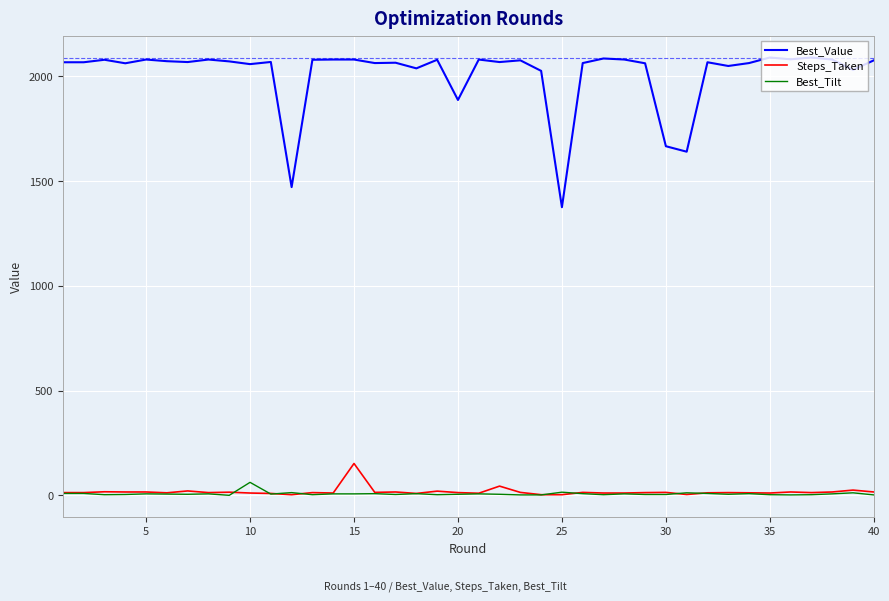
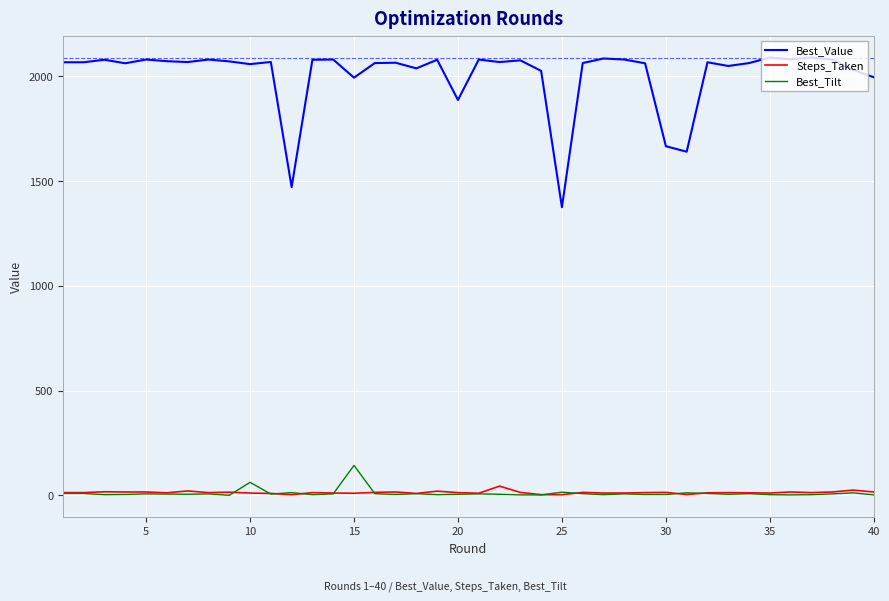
  {
    "Best_Value": {
      "5": 2080,
      "10": 2060,
-     "15": 2080,
+     "15": 1990,
      "20": 1890,
      "25": 1380,
      "30": 1670,
-     "40": 2080
+     "40": 2000
    },
    "Steps_Taken": {
      "10": 10,
-     "15": 150,
+     "15": 10,
      "40": 20
    },
    "Best_Tilt": {
      "10": 60,
-     "15": 10,
+     "15": 140,
      "40": 0
    }
  }
